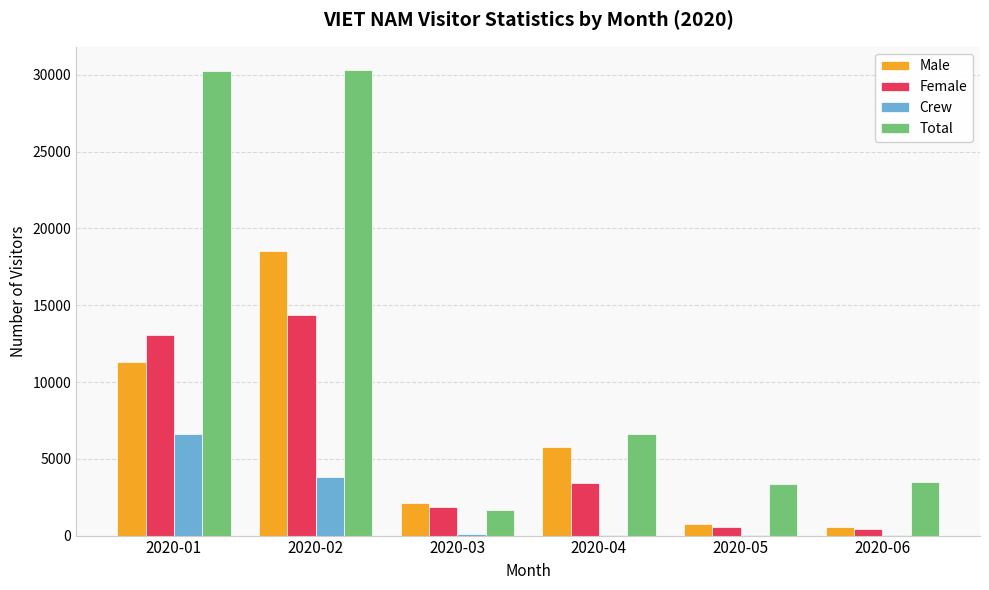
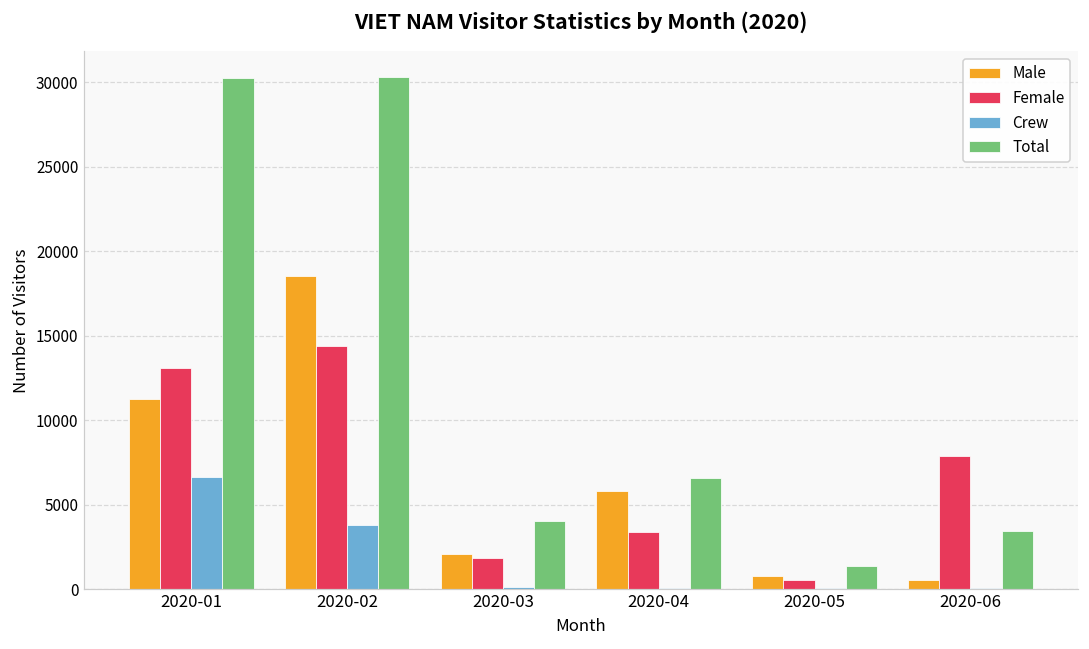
  {
    "Male": {
      "2020-01": 11300,
      "2020-02": 18500,
      "2020-03": 2100,
      "2020-04": 5800,
      "2020-05": 800,
      "2020-06": 600
    },
    "Female": {
      "2020-01": 13100,
      "2020-02": 14400,
      "2020-03": 1800,
      "2020-04": 3400,
      "2020-05": 500,
-     "2020-06": 400
+     "2020-06": 7900
    },
    "Crew": {
      "2020-01": 6600,
      "2020-02": 3800
    },
    "Total": {
      "2020-01": 30200,
      "2020-02": 30300,
-     "2020-03": 1700,
+     "2020-03": 4000,
      "2020-04": 6600,
-     "2020-05": 3400,
+     "2020-05": 1400,
      "2020-06": 3500
    }
  }
